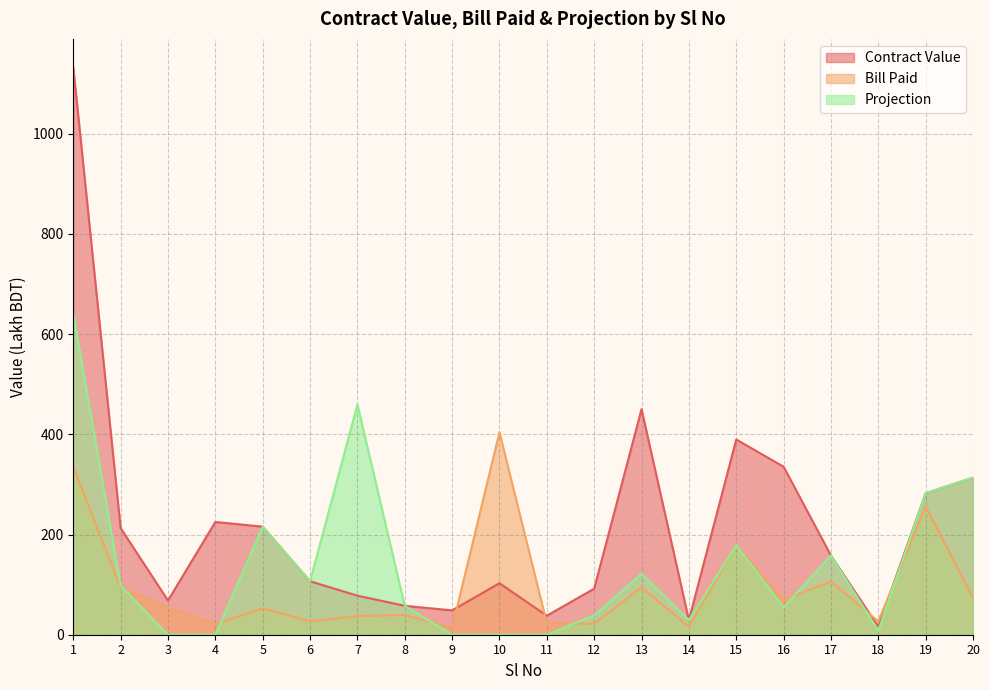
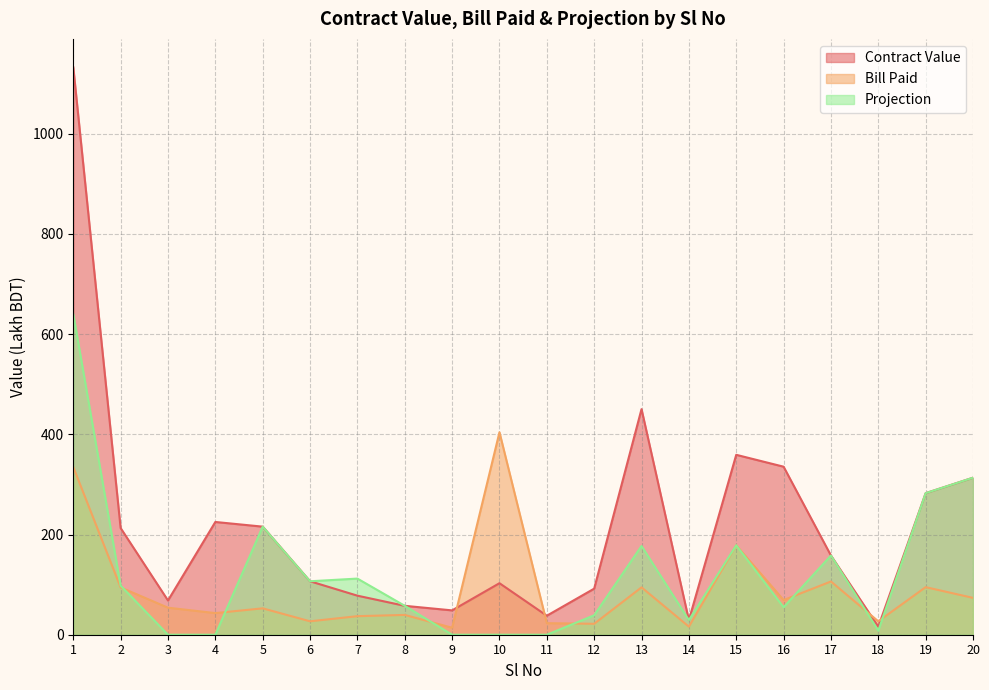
  {
    "Contract Value": {
      "1": 1130,
      "2": 210,
      "3": 70,
      "4": 230,
      "7": 80,
      "9": 50,
      "10": 100,
      "11": 40,
      "12": 90,
      "13": 450,
-     "15": 390,
+     "15": 360,
      "16": 340,
      "18": 20
    },
    "Bill Paid": {
      "1": 330,
      "3": 50,
-     "4": 20,
+     "4": 40,
      "5": 50,
      "6": 30,
      "7": 40,
      "8": 40,
      "9": 10,
      "10": 400,
      "11": 20,
      "12": 20,
      "13": 90,
      "14": 20,
      "16": 70,
      "17": 110,
      "18": 30,
-     "19": 260,
+     "19": 90,
      "20": 70
    },
    "Projection": {
      "1": 640,
      "3": 0,
      "4": 0,
-     "7": 460,
+     "7": 110,
      "9": 0,
      "10": 0,
      "11": 0,
      "12": 40,
-     "13": 120,
+     "13": 180,
      "16": 50,
      "18": 10
    }
  }
